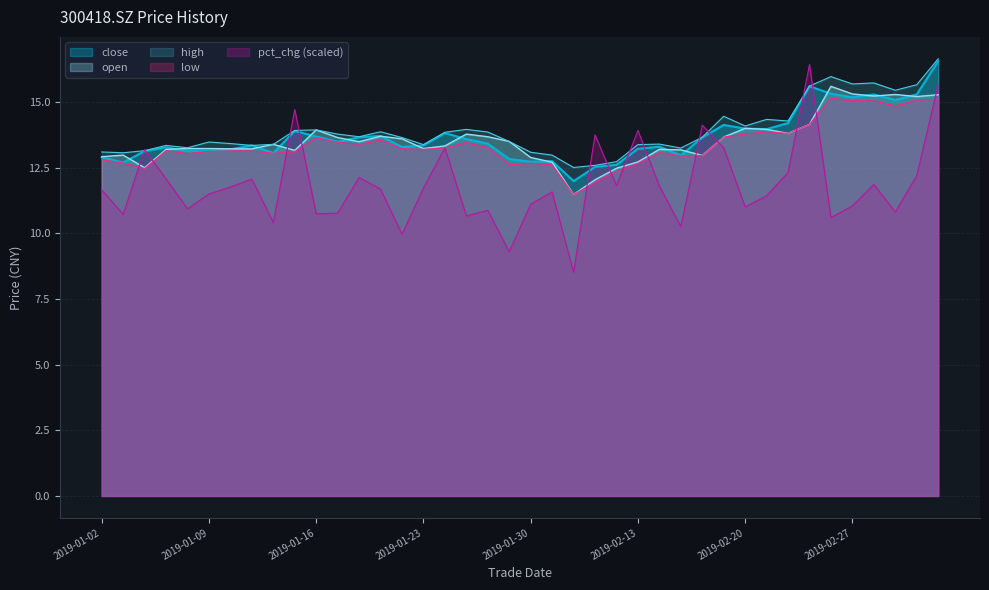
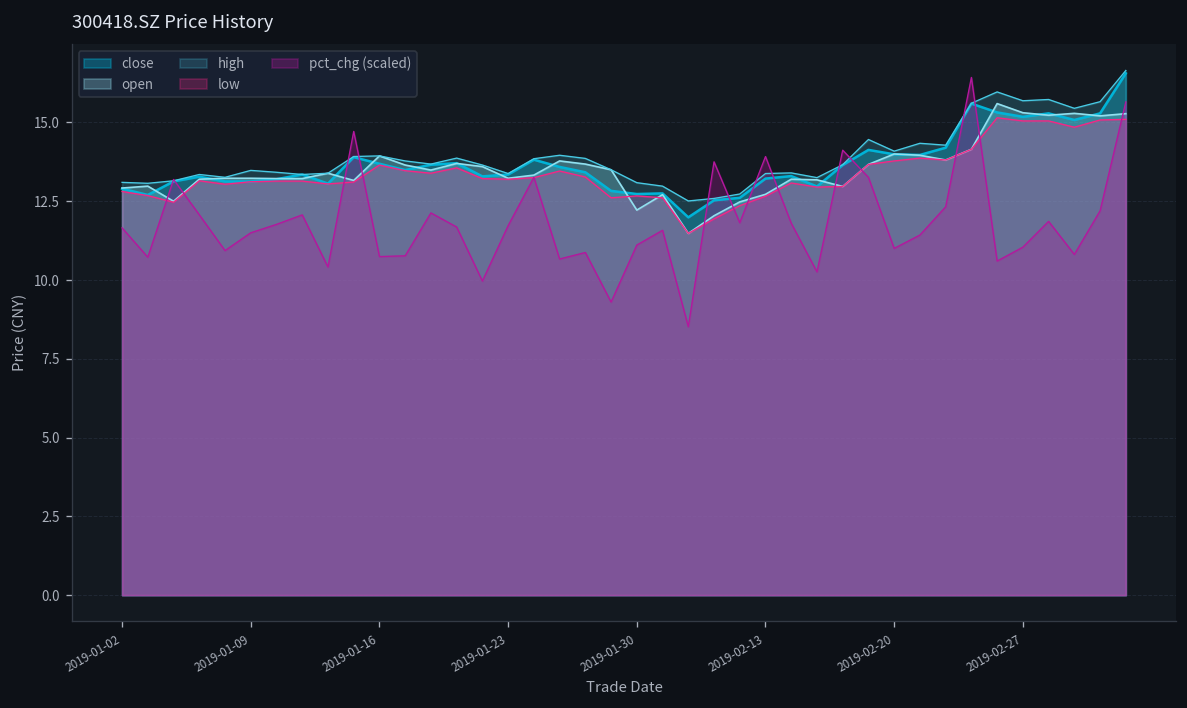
  {
    "open": {
      "2019-01-09": 13.2,
-     "2019-01-30": 12.9,
+     "2019-01-30": 12.2,
      "2019-02-27": 15.3
    }
  }
